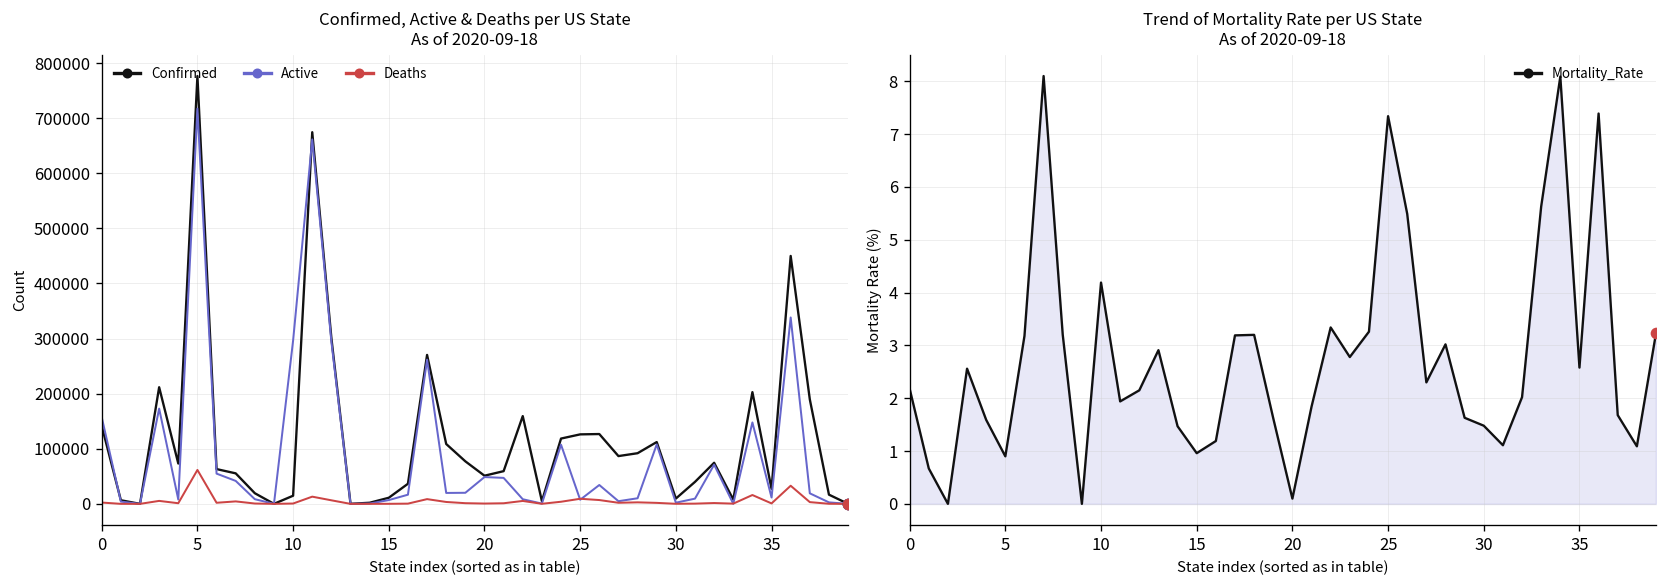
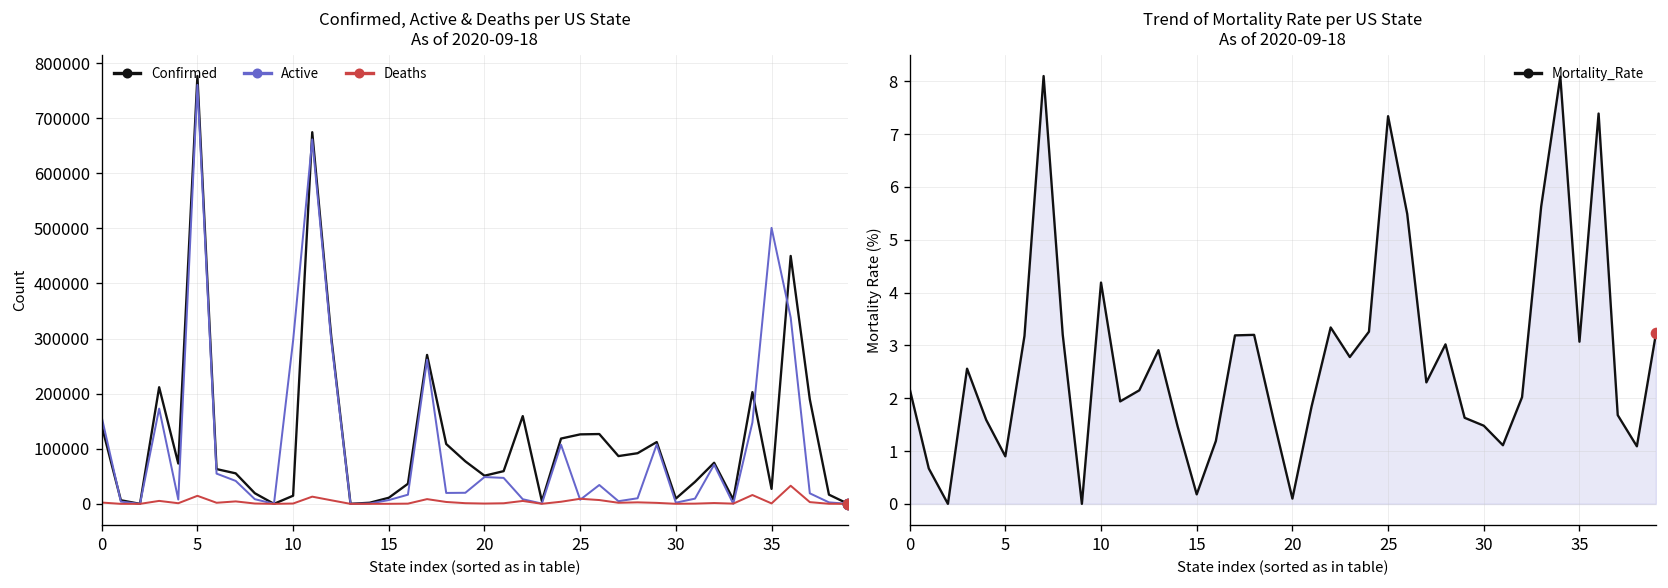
  {
    "Confirmed, Active & Deaths per US State As of 2020-09-18": {
      "Active": {
        "0": 160000,
-       "5": 720000,
+       "5": 760000,
        "10": 300000,
-       "35": 10000
+       "35": 500000
      },
      "Deaths": {
        "0": 0,
-       "5": 60000,
+       "5": 10000,
        "10": 0,
        "15": 0,
        "20": 0,
        "35": 0
      }
    },
    "Trend of Mortality Rate per US State As of 2020-09-18": {
      "Mortality_Rate": {
        "0": 2.2,
        "5": 0.9,
        "10": 4.2,
-       "15": 1.0,
+       "15": 0.2,
        "20": 0.1,
        "25": 7.3,
        "30": 1.5,
-       "35": 2.6
+       "35": 3.1
      }
    }
  }
